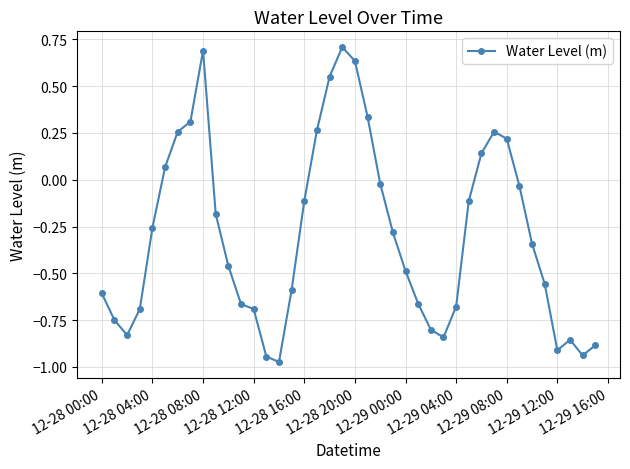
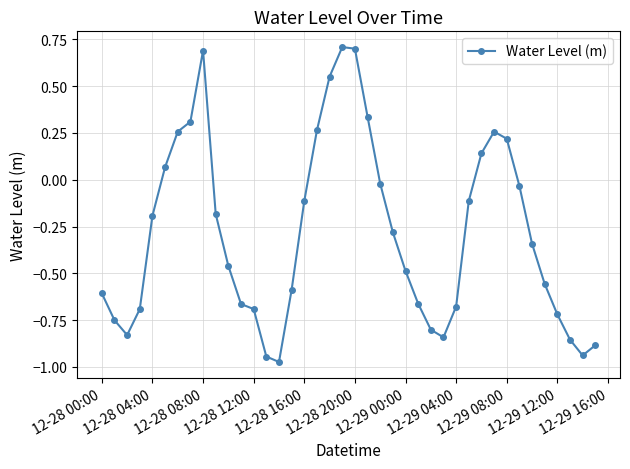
  {
    "12-28 00:00": -0.61,
-   "12-28 04:00": -0.26,
+   "12-28 04:00": -0.19,
    "12-28 08:00": 0.69,
    "12-28 12:00": -0.69,
    "12-28 16:00": -0.11,
-   "12-28 20:00": 0.63,
+   "12-28 20:00": 0.70,
    "12-29 00:00": -0.49,
    "12-29 04:00": -0.68,
    "12-29 08:00": 0.22,
-   "12-29 12:00": -0.91
+   "12-29 12:00": -0.72
  }
